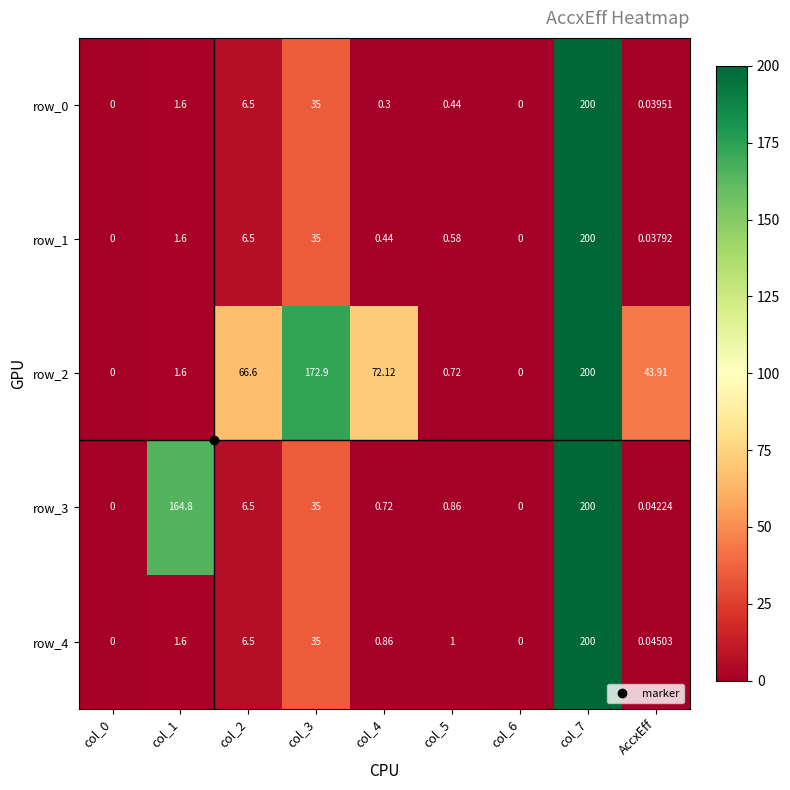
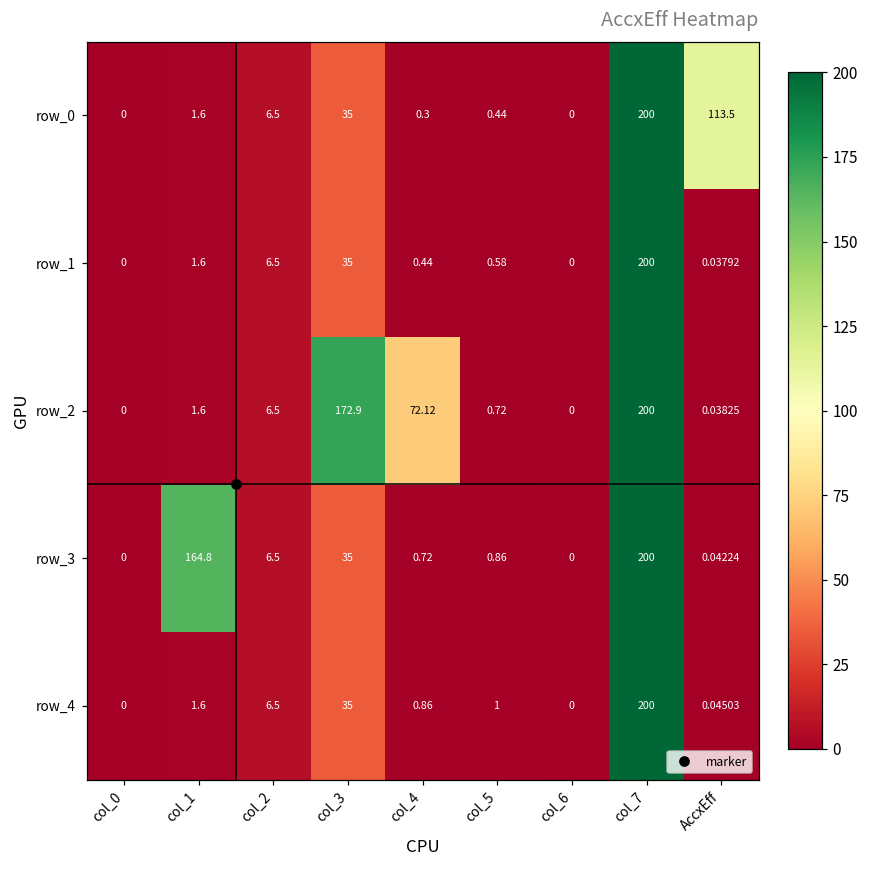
  {
    "row_0": {
      "col_0": 0,
      "col_1": 1.6,
      "col_2": 6.5,
      "col_3": 35,
      "col_4": 0.3,
      "col_5": 0.44,
      "col_6": 0,
      "col_7": 200,
-     "AccxEff": 0.03951
+     "AccxEff": 113.5
    },
    "row_1": {
      "col_0": 0,
      "col_1": 1.6,
      "col_2": 6.5,
      "col_3": 35,
      "col_4": 0.44,
      "col_5": 0.58,
      "col_6": 0,
      "col_7": 200,
      "AccxEff": 0.03792
    },
    "row_2": {
      "col_0": 0,
      "col_1": 1.6,
-     "col_2": 66.6,
+     "col_2": 6.5,
      "col_3": 172.9,
      "col_4": 72.12,
      "col_5": 0.72,
      "col_6": 0,
      "col_7": 200,
-     "AccxEff": 43.91
+     "AccxEff": 0.03825
    },
    "row_3": {
      "col_0": 0,
      "col_1": 164.8,
      "col_2": 6.5,
      "col_3": 35,
      "col_4": 0.72,
      "col_5": 0.86,
      "col_6": 0,
      "col_7": 200,
      "AccxEff": 0.04224
    },
    "row_4": {
      "col_0": 0,
      "col_1": 1.6,
      "col_2": 6.5,
      "col_3": 35,
      "col_4": 0.86,
      "col_5": 1,
      "col_6": 0,
      "col_7": 200,
      "AccxEff": 0.04503
    }
  }
